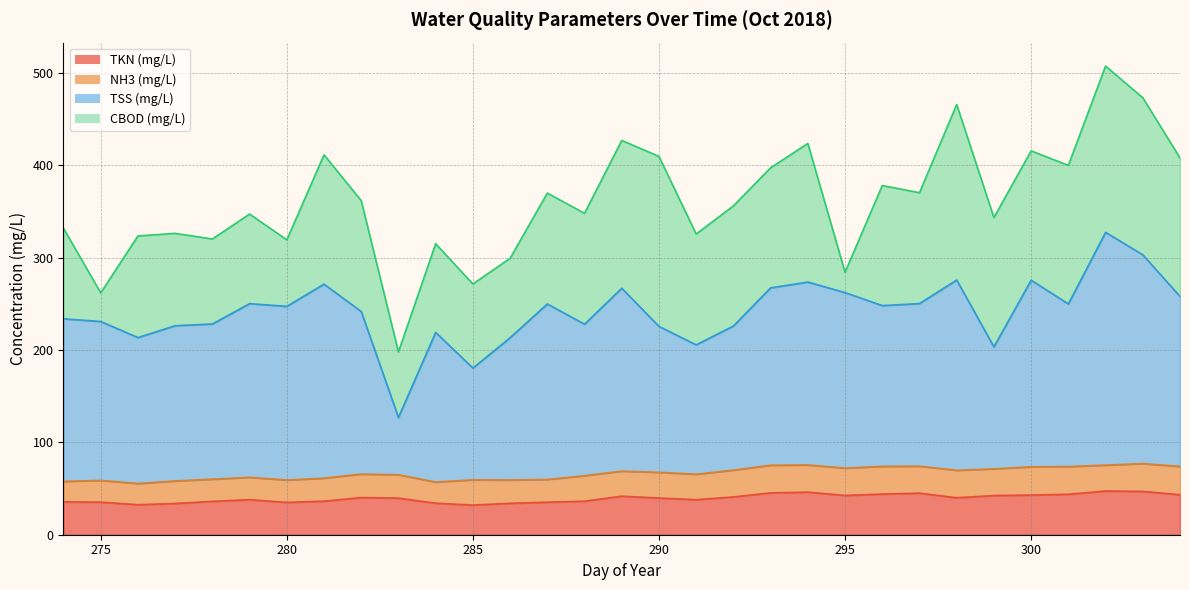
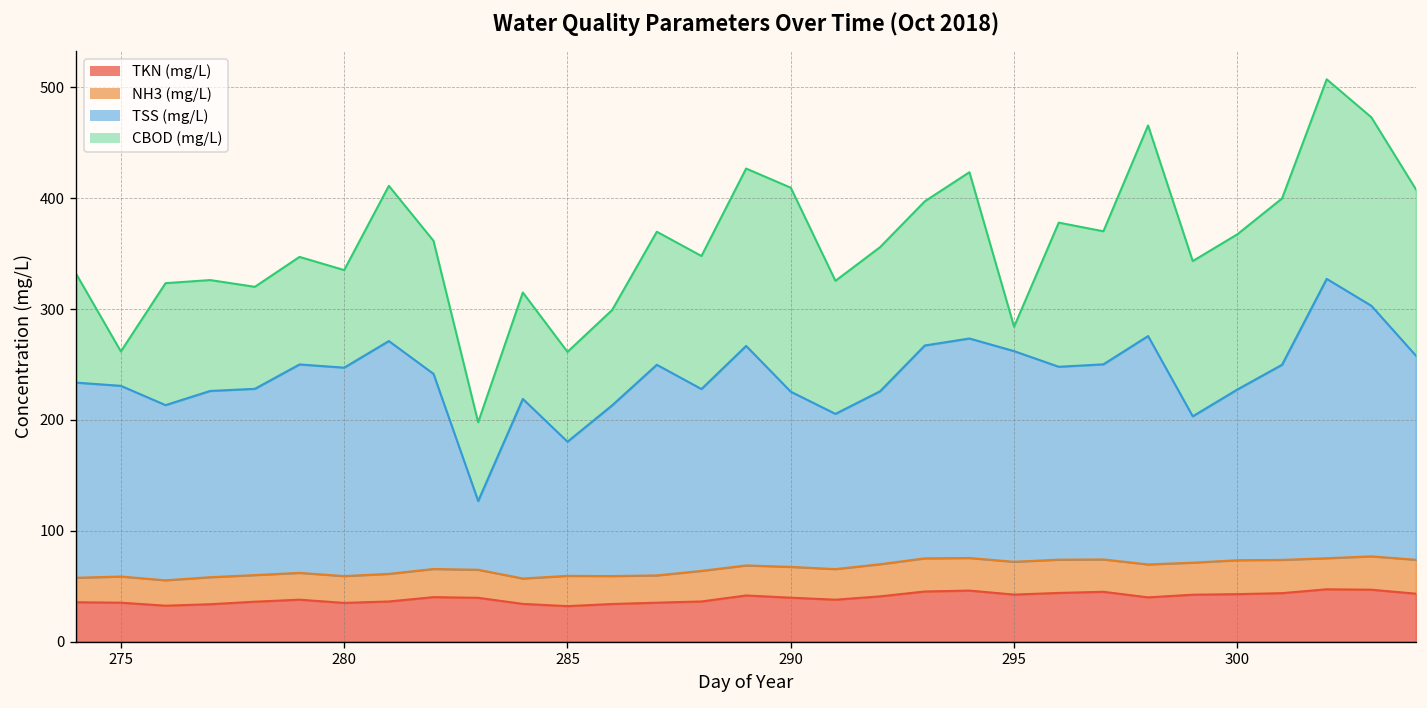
  {
    "TSS (mg/L)": {
      "275": 170,
      "280": 190,
      "285": 120,
      "290": 160,
      "295": 190,
-     "300": 200
+     "300": 150
    },
    "CBOD (mg/L)": {
      "275": 30,
-     "280": 70,
-     "285": 90,
+     "280": 90,
+     "285": 80,
      "290": 180,
      "295": 20,
      "300": 140
    }
  }
